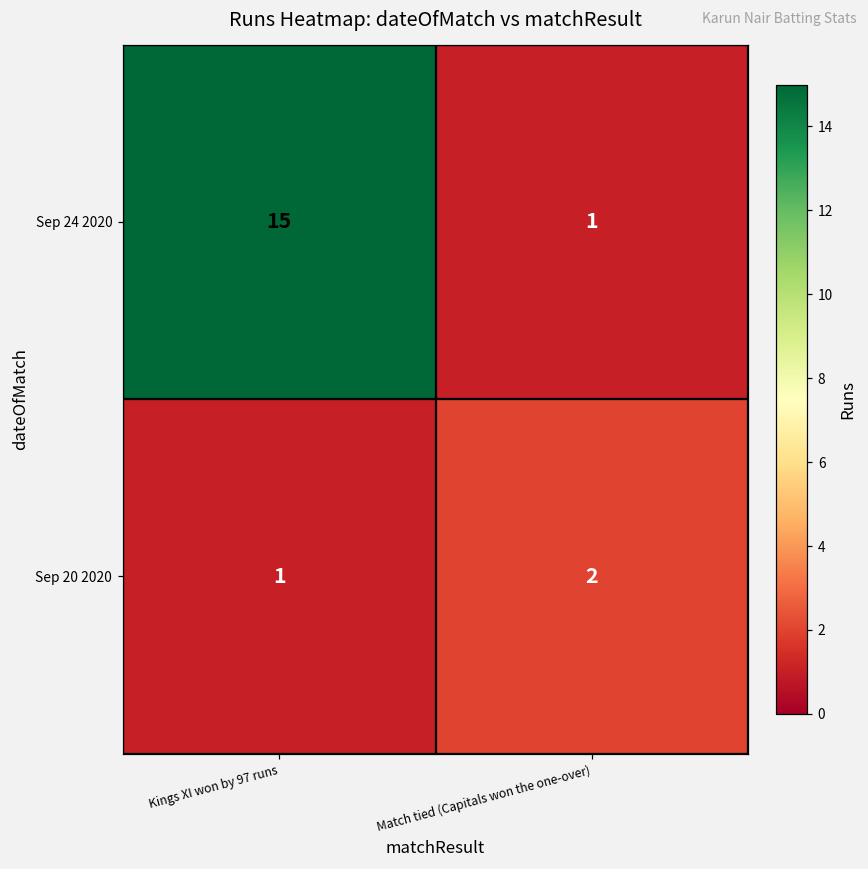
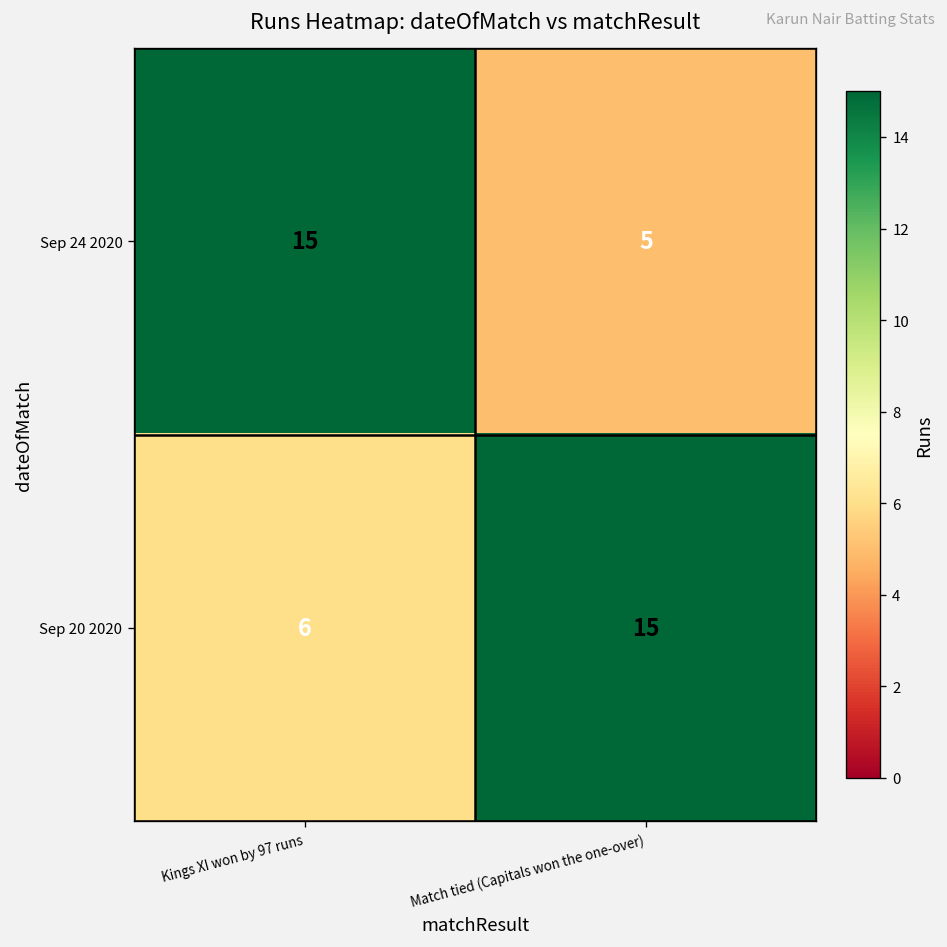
  {
    "Sep 24 2020": {
      "Kings XI won by 97 runs": 15,
-     "Match tied (Capitals won the one-over)": 1
+     "Match tied (Capitals won the one-over)": 5
    },
    "Sep 20 2020": {
-     "Kings XI won by 97 runs": 1,
-     "Match tied (Capitals won the one-over)": 2
+     "Kings XI won by 97 runs": 6,
+     "Match tied (Capitals won the one-over)": 15
    }
  }
